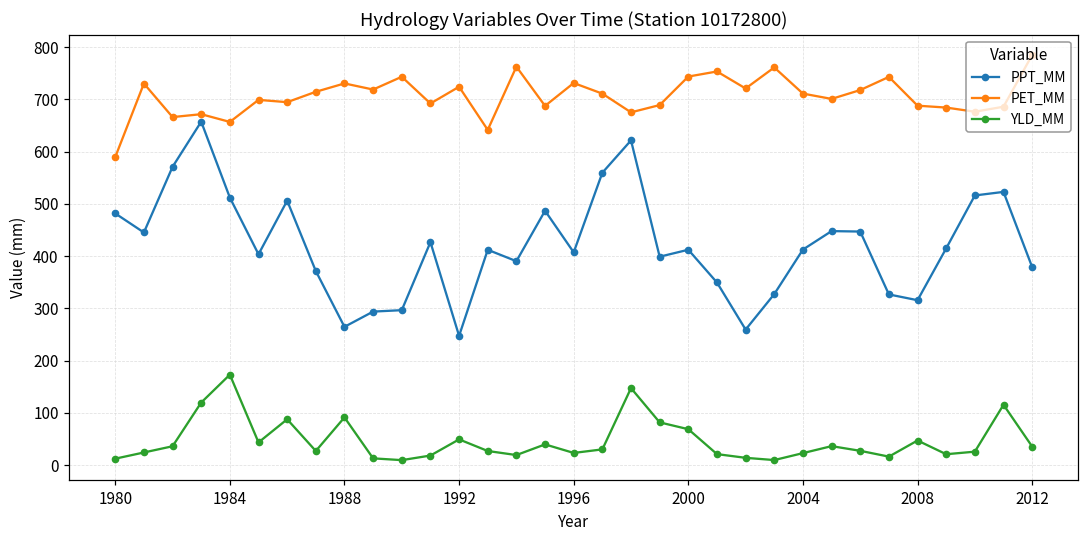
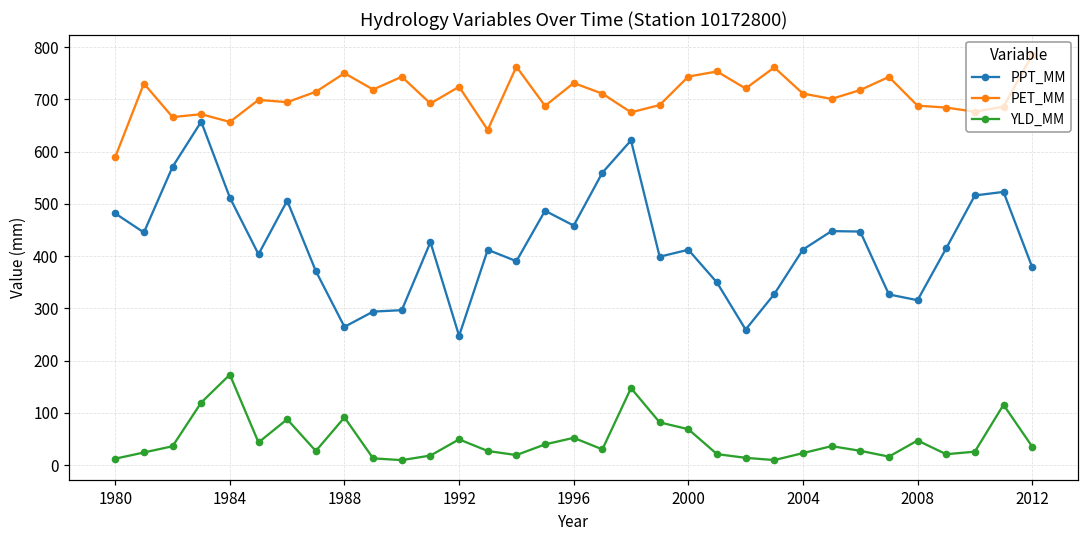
  {
    "PPT_MM": {
      "1980": 480,
      "1984": 510,
      "1988": 260,
      "1992": 250,
-     "1996": 410,
+     "1996": 460,
      "2000": 410,
      "2004": 410,
      "2008": 320,
      "2012": 380
    },
    "PET_MM": {
      "1980": 590,
      "1984": 660,
-     "1988": 730,
+     "1988": 750,
      "1992": 720,
      "1996": 730,
      "2000": 740,
      "2004": 710,
      "2008": 690
    },
    "YLD_MM": {
      "1980": 10,
      "1984": 170,
      "1988": 90,
      "1992": 50,
-     "1996": 20,
+     "1996": 50,
      "2000": 70,
      "2004": 20,
      "2008": 50,
      "2012": 40
    }
  }
